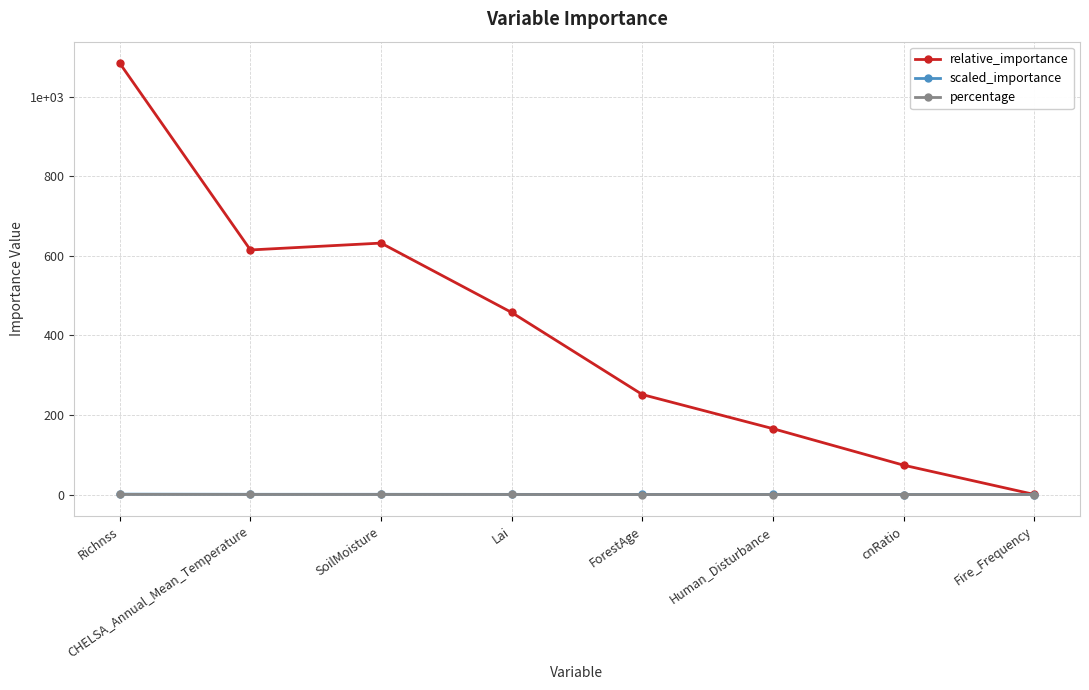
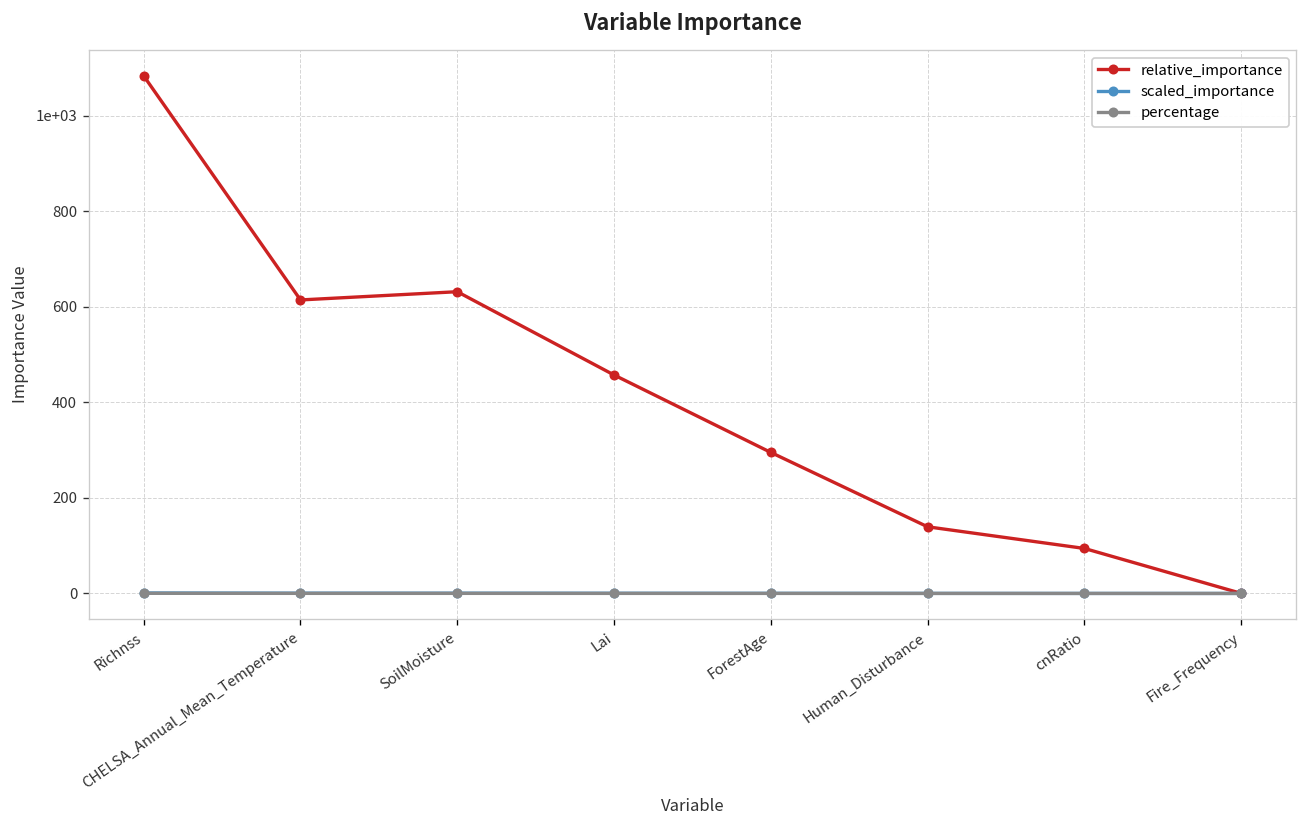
  {
    "relative_importance": {
      "Richnss": 1080,
      "CHELSA_Annual_Mean_Temperature": 610,
      "SoilMoisture": 630,
      "Lai": 460,
-     "ForestAge": 250,
-     "Human_Disturbance": 170,
-     "cnRatio": 70
+     "ForestAge": 300,
+     "Human_Disturbance": 140,
+     "cnRatio": 90
    },
    "percentage": {
      "Richnss": 0,
      "CHELSA_Annual_Mean_Temperature": 0,
      "SoilMoisture": 0,
      "Lai": 0,
      "ForestAge": 0,
      "Human_Disturbance": 0,
      "cnRatio": 0
    }
  }
